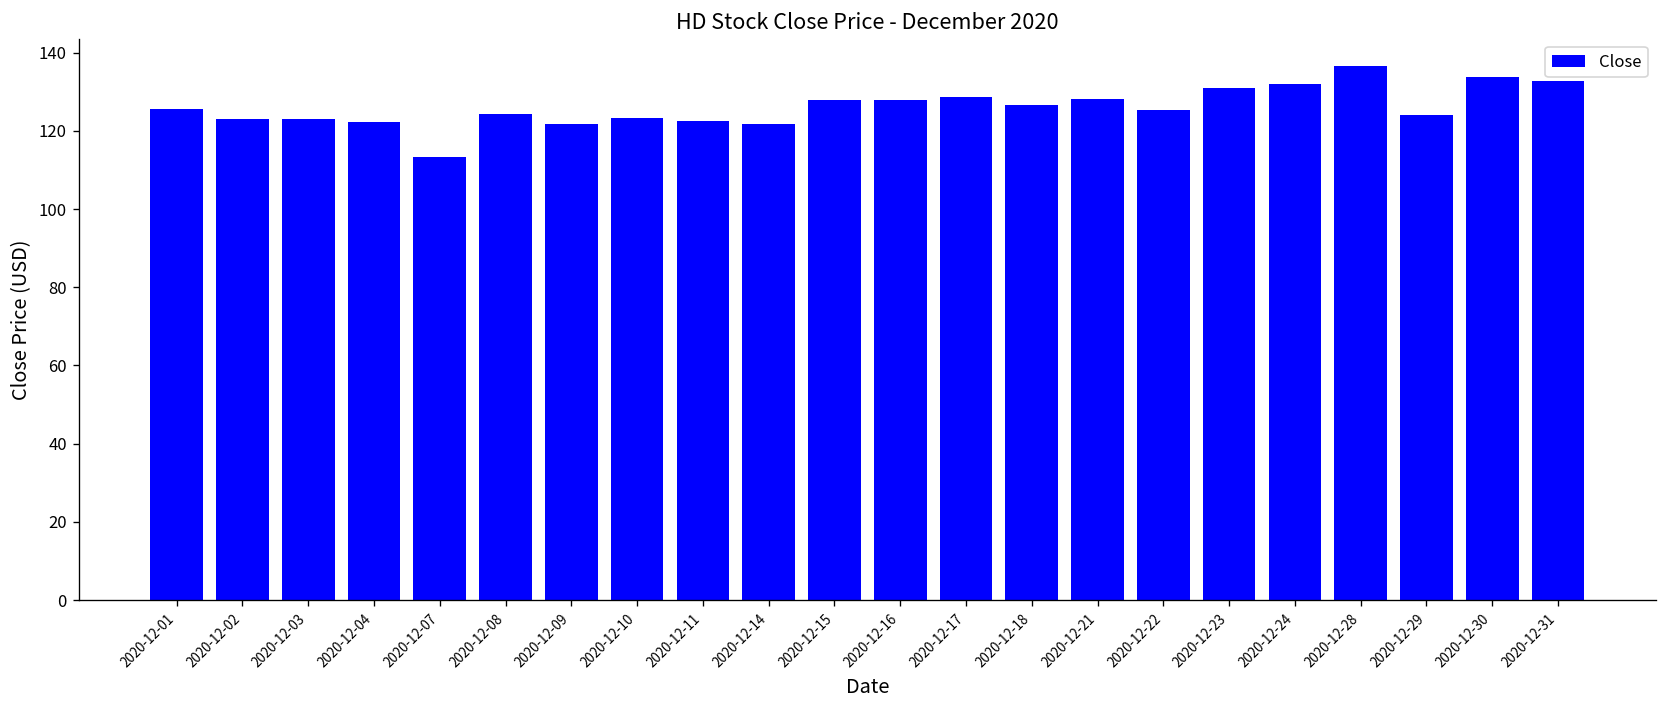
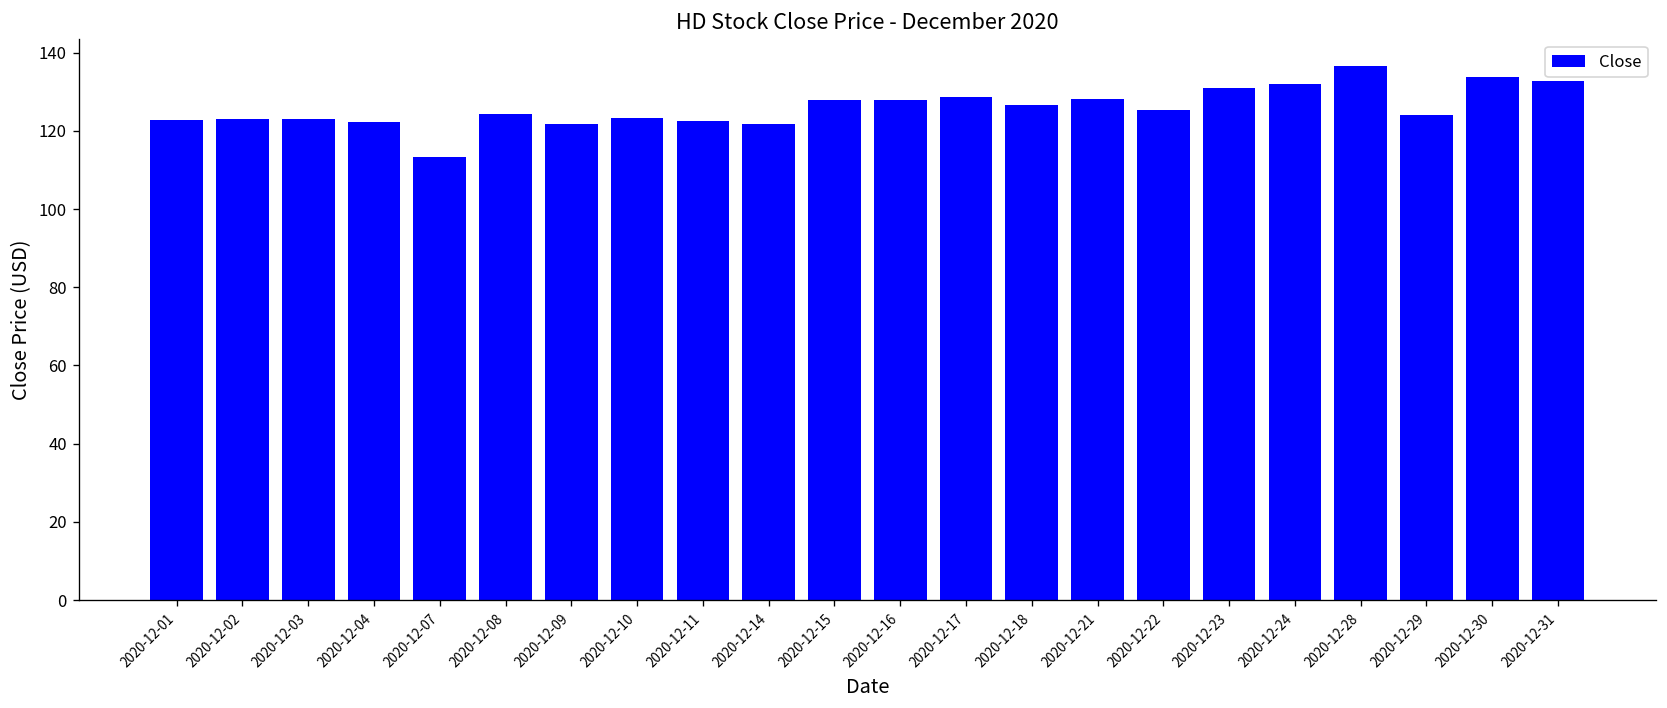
  {
-   "2020-12-01": 126,
+   "2020-12-01": 123,
    "2020-12-02": 123,
    "2020-12-03": 123,
    "2020-12-04": 122,
    "2020-12-07": 113,
    "2020-12-08": 124,
    "2020-12-09": 122,
    "2020-12-10": 123,
    "2020-12-11": 122,
    "2020-12-14": 122,
    "2020-12-15": 128,
    "2020-12-16": 128,
    "2020-12-17": 129,
    "2020-12-18": 127,
    "2020-12-21": 128,
    "2020-12-22": 125,
    "2020-12-23": 131,
    "2020-12-24": 132,
    "2020-12-28": 137,
    "2020-12-29": 124,
    "2020-12-30": 134,
    "2020-12-31": 133
  }
